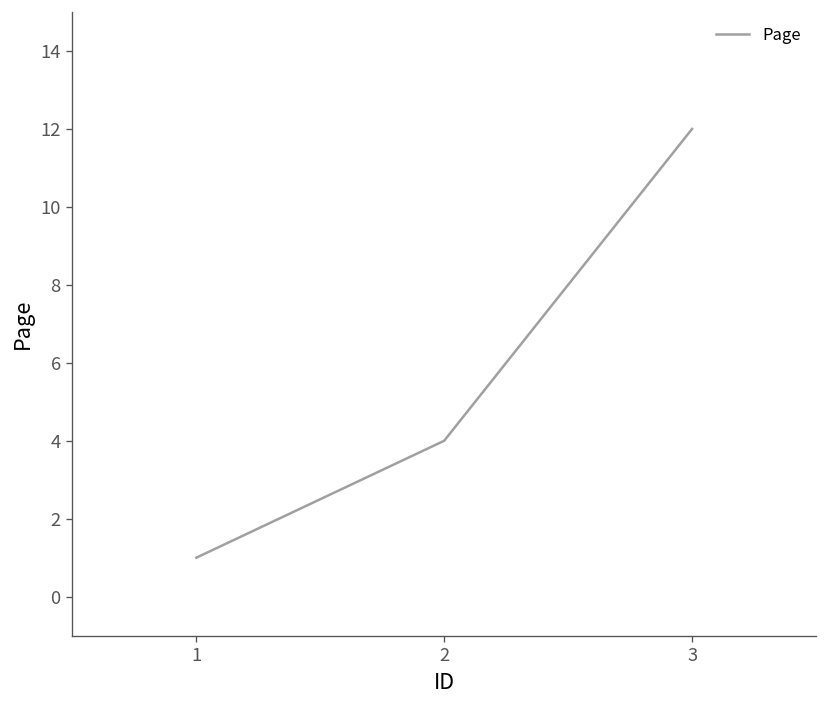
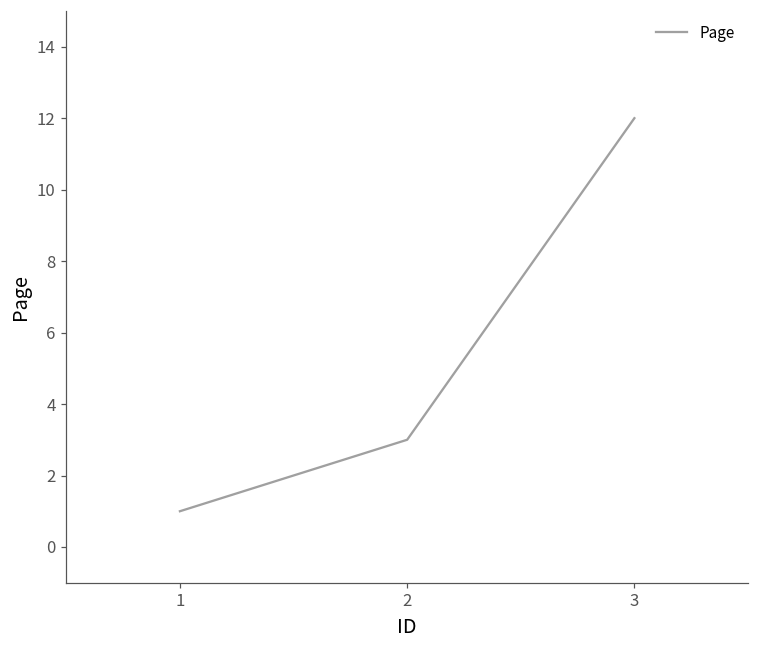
  {
    "1": 1,
-   "2": 4,
+   "2": 3,
    "3": 12
  }
